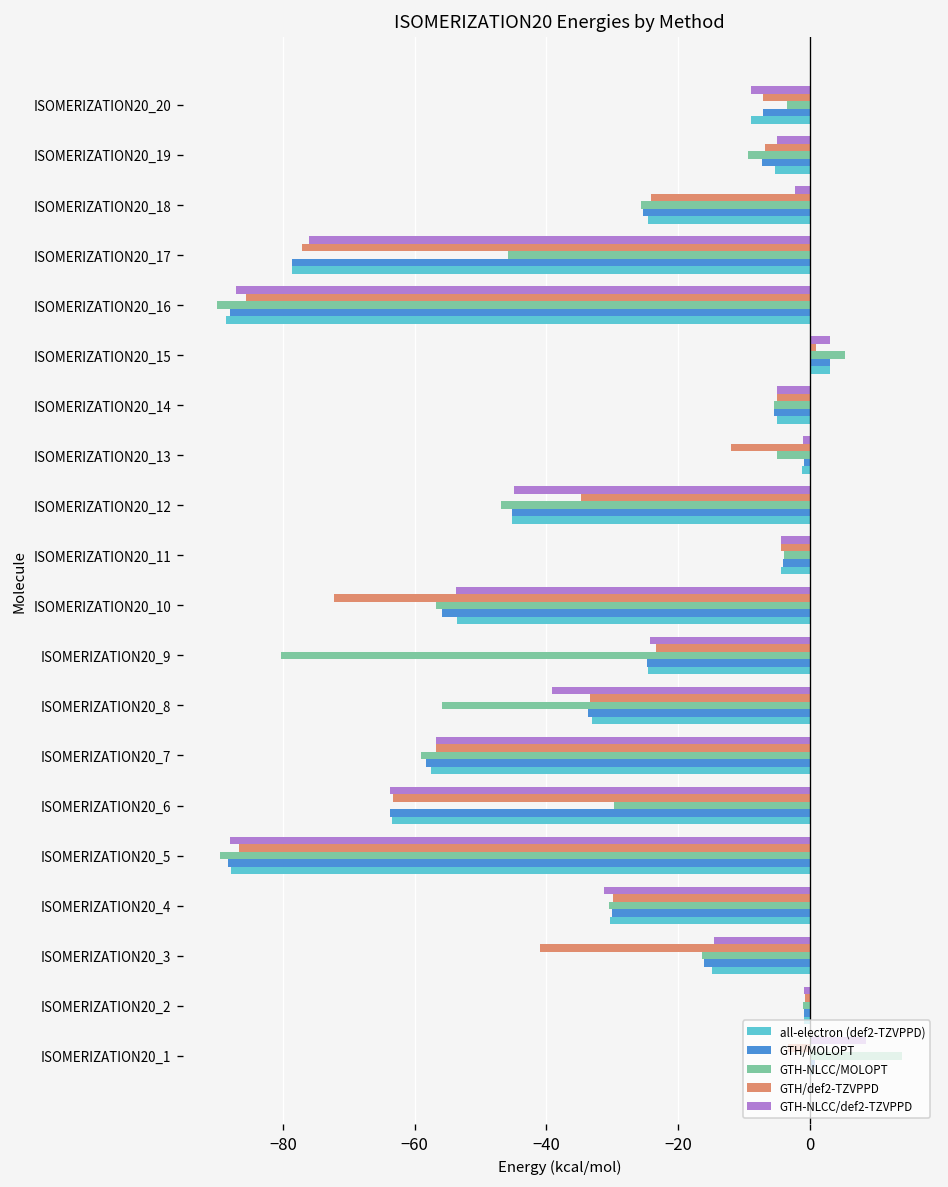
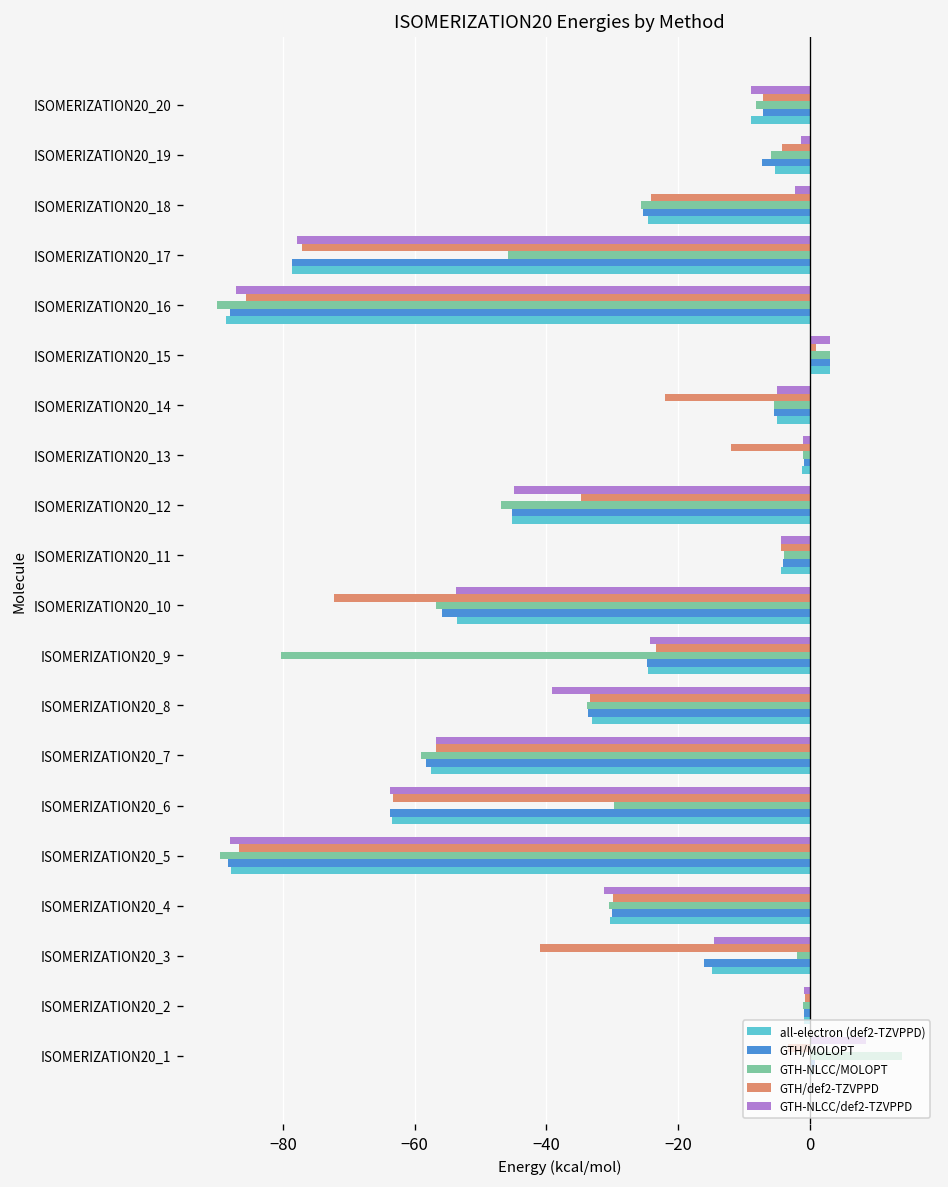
  {
    "GTH-NLCC/MOLOPT": {
-     "ISOMERIZATION20_20": -4,
-     "ISOMERIZATION20_19": -9,
+     "ISOMERIZATION20_20": -8,
+     "ISOMERIZATION20_19": -6,
      "ISOMERIZATION20_18": -26,
      "ISOMERIZATION20_17": -46,
      "ISOMERIZATION20_16": -90,
-     "ISOMERIZATION20_15": 5,
+     "ISOMERIZATION20_15": 3,
      "ISOMERIZATION20_14": -5,
-     "ISOMERIZATION20_13": -5,
+     "ISOMERIZATION20_13": -1,
      "ISOMERIZATION20_12": -47,
      "ISOMERIZATION20_11": -4,
      "ISOMERIZATION20_10": -57,
      "ISOMERIZATION20_9": -80,
-     "ISOMERIZATION20_8": -56,
+     "ISOMERIZATION20_8": -34,
      "ISOMERIZATION20_7": -59,
      "ISOMERIZATION20_6": -30,
      "ISOMERIZATION20_5": -90,
      "ISOMERIZATION20_4": -30,
-     "ISOMERIZATION20_3": -16,
+     "ISOMERIZATION20_3": -2,
      "ISOMERIZATION20_2": -1
    },
    "GTH/def2-TZVPPD": {
      "ISOMERIZATION20_20": -7,
-     "ISOMERIZATION20_19": -7,
+     "ISOMERIZATION20_19": -4,
      "ISOMERIZATION20_18": -24,
      "ISOMERIZATION20_17": -77,
      "ISOMERIZATION20_16": -86,
      "ISOMERIZATION20_15": 1,
-     "ISOMERIZATION20_14": -5,
+     "ISOMERIZATION20_14": -22,
      "ISOMERIZATION20_13": -12,
      "ISOMERIZATION20_12": -35,
      "ISOMERIZATION20_11": -4,
      "ISOMERIZATION20_10": -72,
      "ISOMERIZATION20_9": -23,
      "ISOMERIZATION20_8": -33,
      "ISOMERIZATION20_7": -57,
      "ISOMERIZATION20_6": -63,
      "ISOMERIZATION20_5": -87,
      "ISOMERIZATION20_4": -30,
      "ISOMERIZATION20_3": -41,
      "ISOMERIZATION20_2": -1
    },
    "GTH-NLCC/def2-TZVPPD": {
      "ISOMERIZATION20_20": -9,
-     "ISOMERIZATION20_19": -5,
+     "ISOMERIZATION20_19": -1,
      "ISOMERIZATION20_18": -2,
-     "ISOMERIZATION20_17": -76,
+     "ISOMERIZATION20_17": -78,
      "ISOMERIZATION20_16": -87,
      "ISOMERIZATION20_15": 3,
      "ISOMERIZATION20_14": -5,
      "ISOMERIZATION20_13": -1,
      "ISOMERIZATION20_12": -45,
      "ISOMERIZATION20_11": -4,
      "ISOMERIZATION20_10": -54,
      "ISOMERIZATION20_9": -24,
      "ISOMERIZATION20_8": -39,
      "ISOMERIZATION20_7": -57,
      "ISOMERIZATION20_6": -64,
      "ISOMERIZATION20_5": -88,
      "ISOMERIZATION20_4": -31,
      "ISOMERIZATION20_3": -15,
      "ISOMERIZATION20_2": -1
    }
  }
